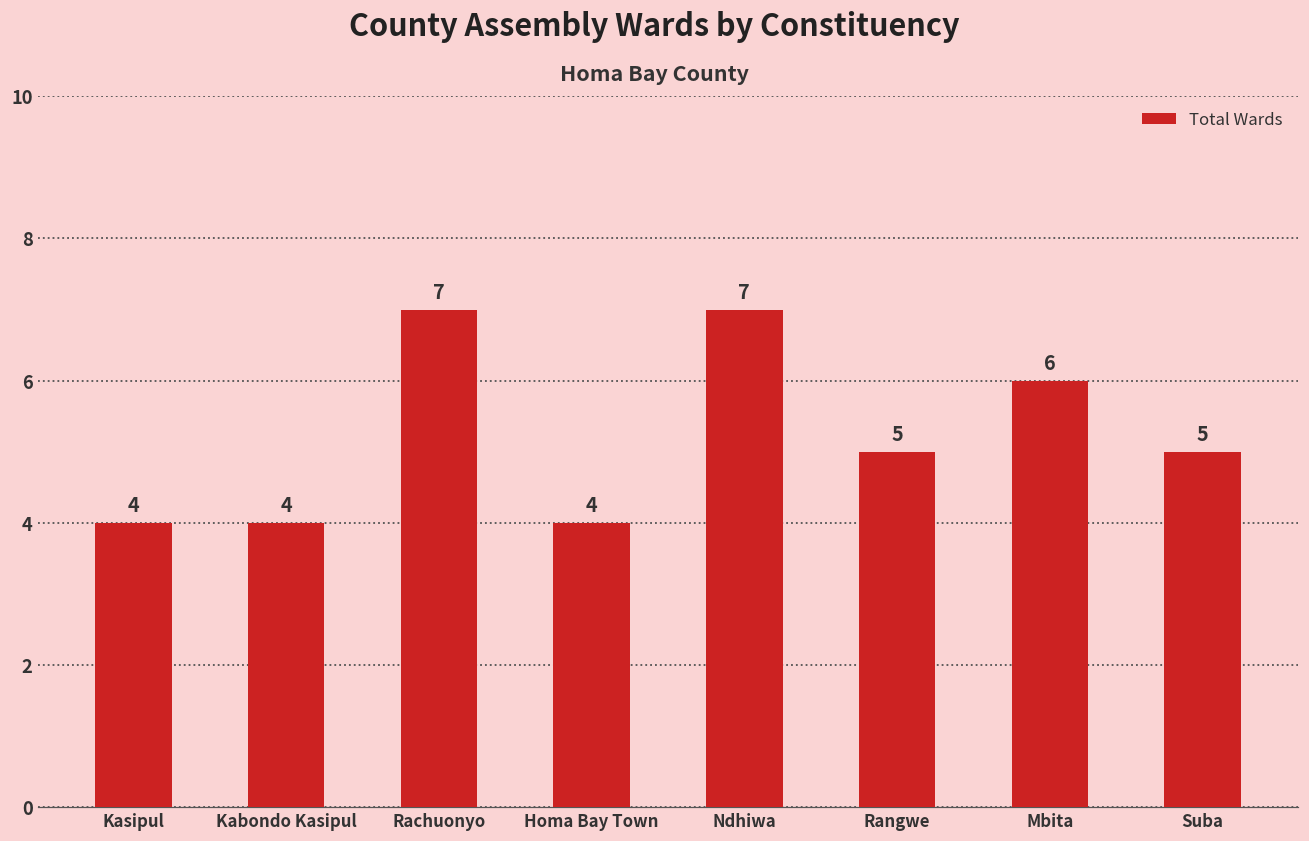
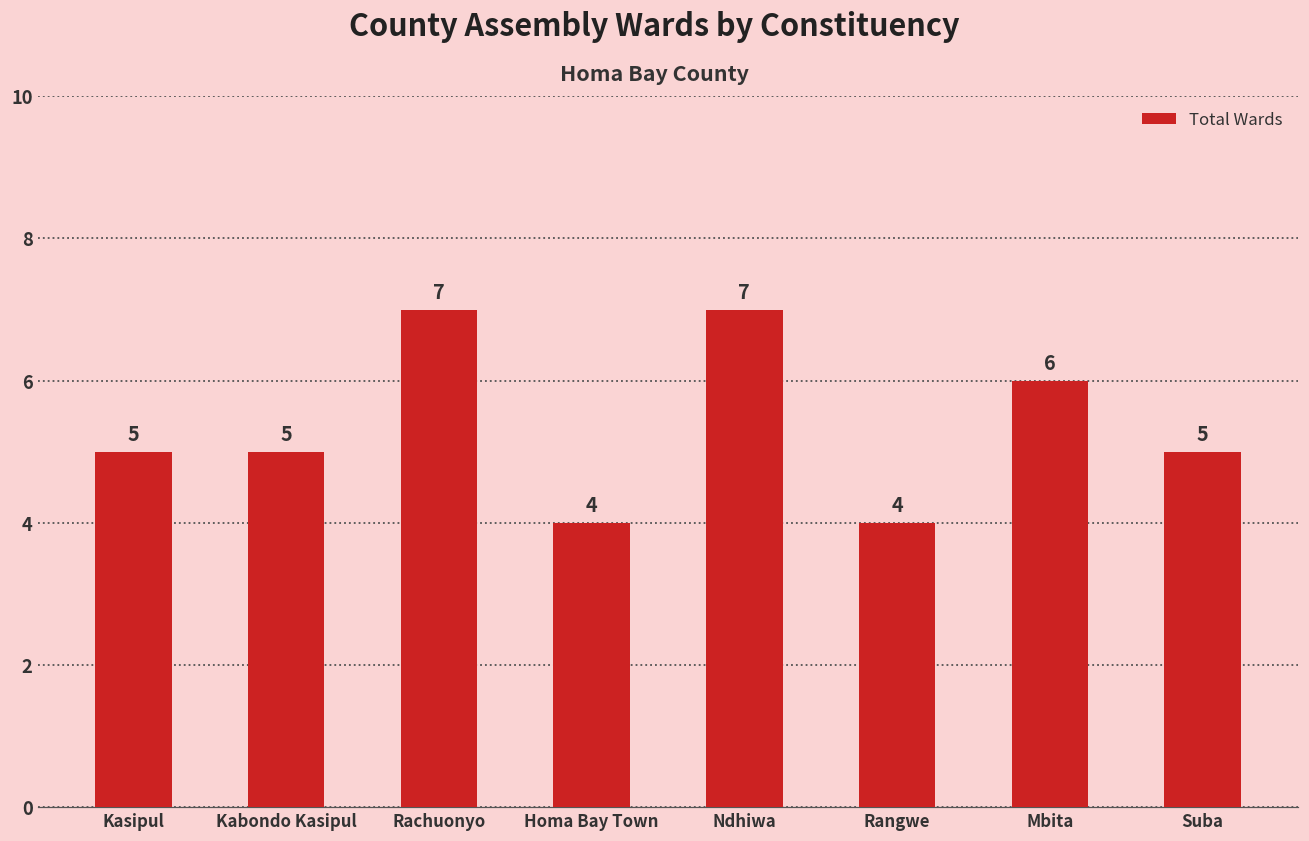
  {
-   "Kasipul": 4,
-   "Kabondo Kasipul": 4,
+   "Kasipul": 5,
+   "Kabondo Kasipul": 5,
    "Rachuonyo": 7,
    "Homa Bay Town": 4,
    "Ndhiwa": 7,
-   "Rangwe": 5,
+   "Rangwe": 4,
    "Mbita": 6,
    "Suba": 5
  }
